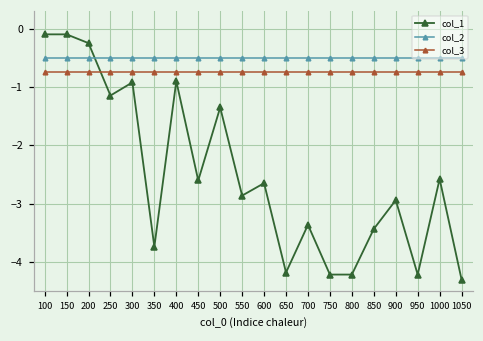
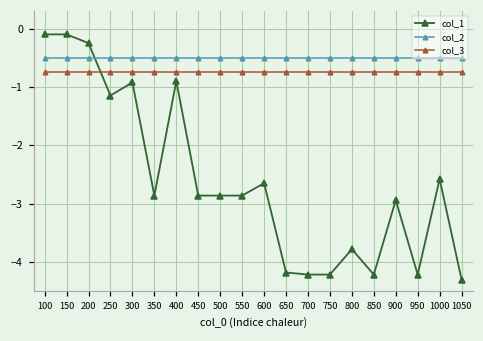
  {
    "col_1": {
      "100": -0.1,
      "150": -0.1,
      "200": -0.3,
      "250": -1.1,
      "300": -0.9,
-     "350": -3.7,
+     "350": -2.9,
      "400": -0.9,
-     "450": -2.6,
-     "500": -1.4,
+     "450": -2.9,
+     "500": -2.9,
      "550": -2.9,
      "600": -2.6,
      "650": -4.2,
-     "700": -3.4,
+     "700": -4.2,
      "750": -4.2,
-     "800": -4.2,
-     "850": -3.4,
+     "800": -3.8,
+     "850": -4.2,
      "900": -2.9,
      "950": -4.2,
      "1000": -2.6,
      "1050": -4.3
    },
    "col_2": {
      "100": -0.5,
      "150": -0.5,
      "200": -0.5,
      "250": -0.5,
      "300": -0.5,
      "350": -0.5,
      "400": -0.5,
      "450": -0.5,
      "500": -0.5,
      "550": -0.5,
      "600": -0.5,
      "650": -0.5,
      "700": -0.5,
      "750": -0.5,
      "800": -0.5,
      "850": -0.5,
      "900": -0.5
    },
    "col_3": {
      "100": -0.8,
      "150": -0.8,
      "200": -0.8,
      "250": -0.8,
      "300": -0.8,
      "350": -0.8,
      "400": -0.8,
      "450": -0.8,
      "500": -0.8,
      "550": -0.8,
      "600": -0.8,
      "650": -0.8,
      "700": -0.8,
      "750": -0.8,
      "800": -0.8,
      "850": -0.8,
      "900": -0.8,
      "950": -0.8,
      "1000": -0.8,
      "1050": -0.8
    }
  }
